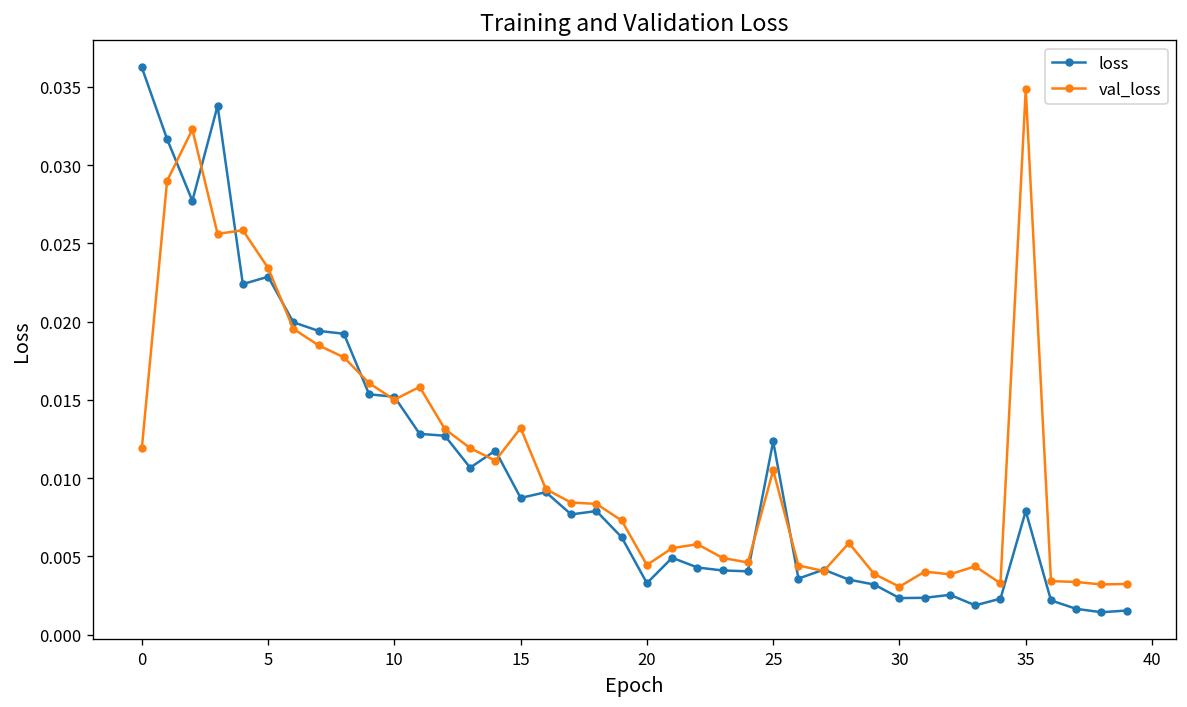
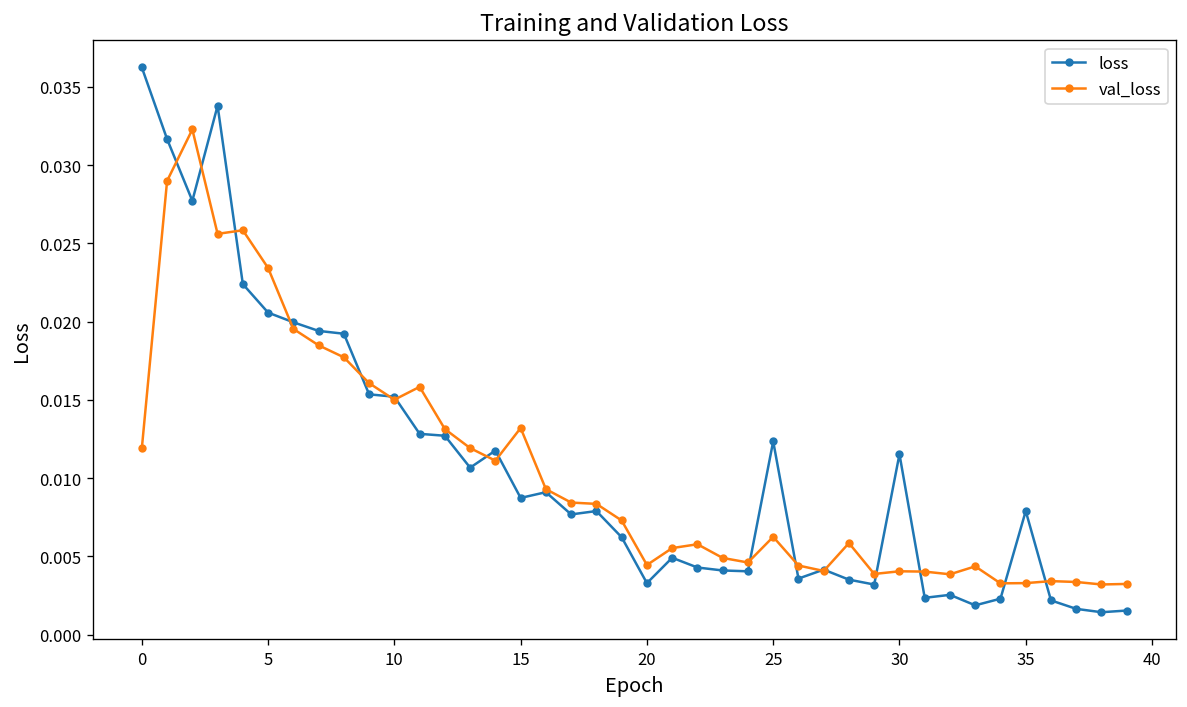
  {
    "loss": {
      "0": 0.0362,
-     "5": 0.0229,
+     "5": 0.0206,
      "15": 0.0087,
      "20": 0.0033,
      "25": 0.0123,
-     "30": 0.0023,
+     "30": 0.0115,
      "35": 0.0079
    },
    "val_loss": {
      "0": 0.0119,
      "5": 0.0234,
      "15": 0.0132,
      "20": 0.0044,
-     "25": 0.0105,
-     "30": 0.0031,
-     "35": 0.0349
+     "25": 0.0062,
+     "30": 0.0040,
+     "35": 0.0033
    }
  }
